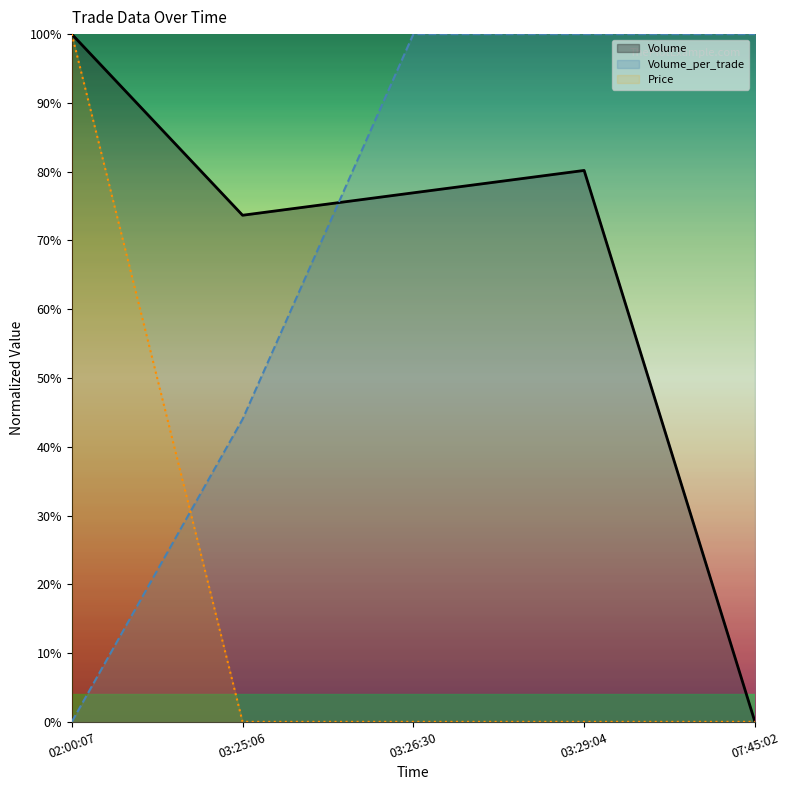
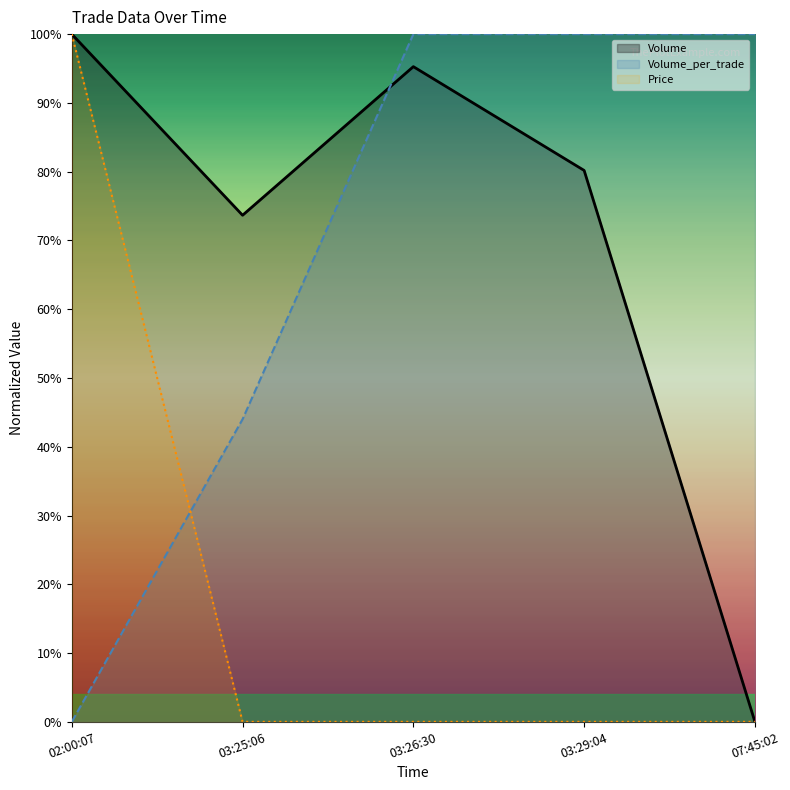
  {
    "Volume": {
      "03:25:06": "74%",
-     "03:26:30": "77%",
+     "03:26:30": "95%",
      "03:29:04": "80%"
    },
    "Volume_per_trade": {
      "03:25:06": "44%",
      "03:26:30": "100%",
      "03:29:04": "100%",
      "07:45:02": "100%"
    }
  }
